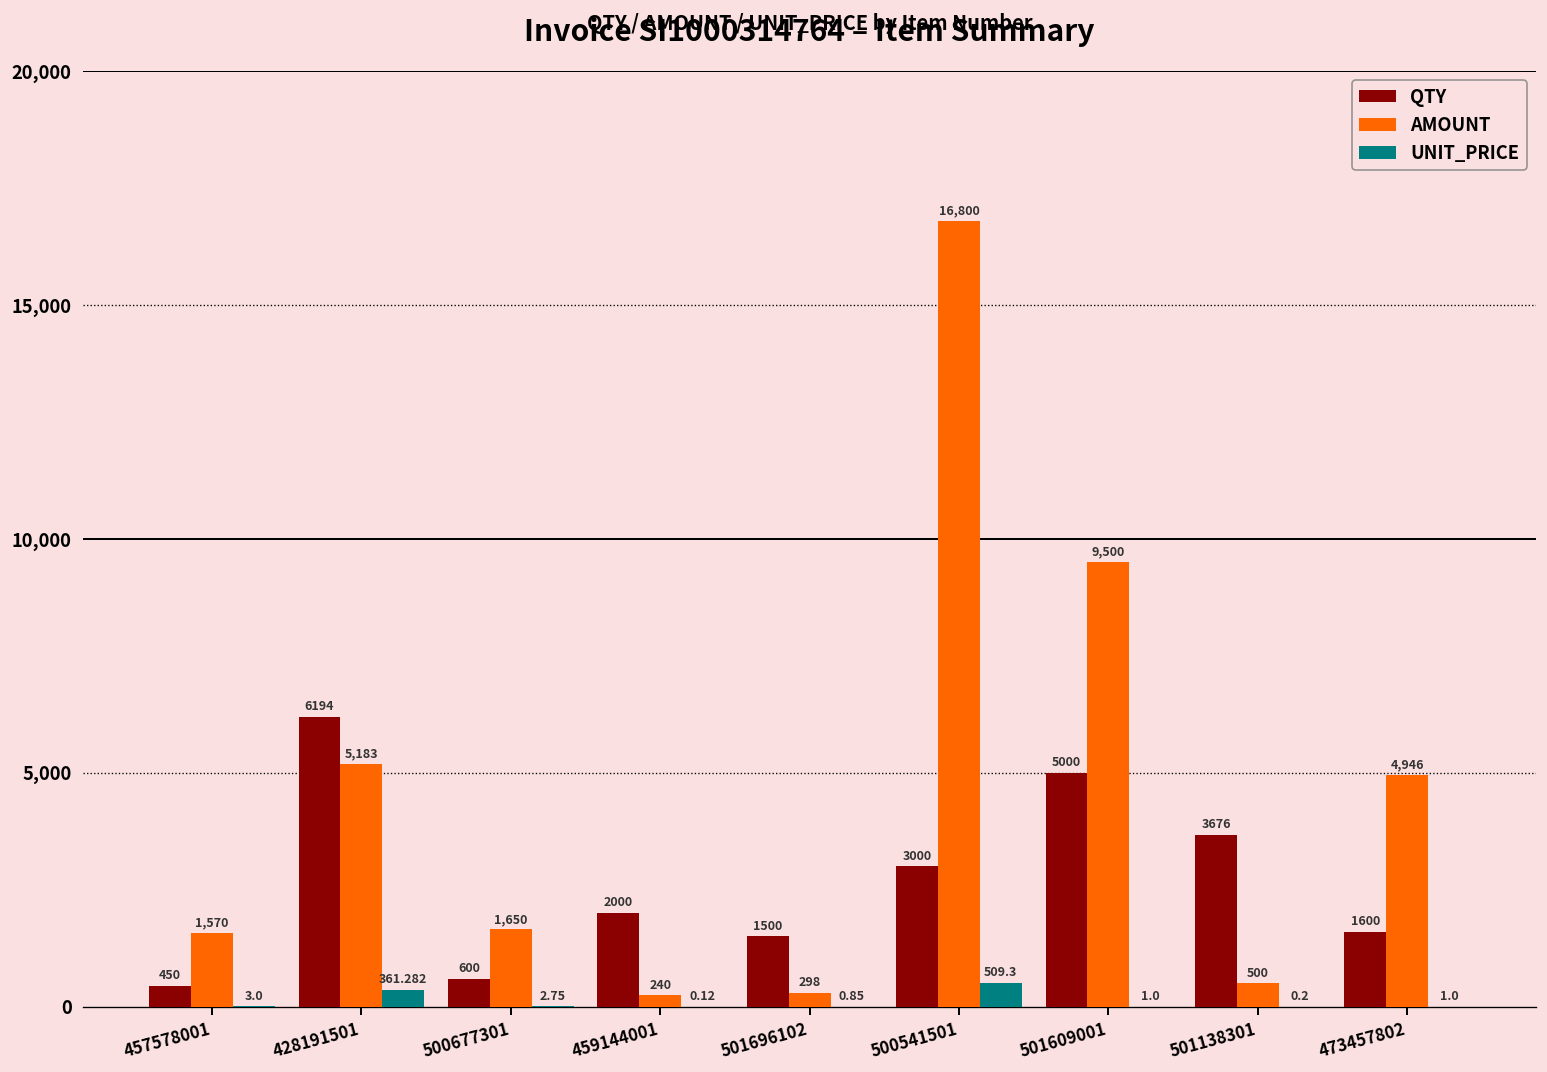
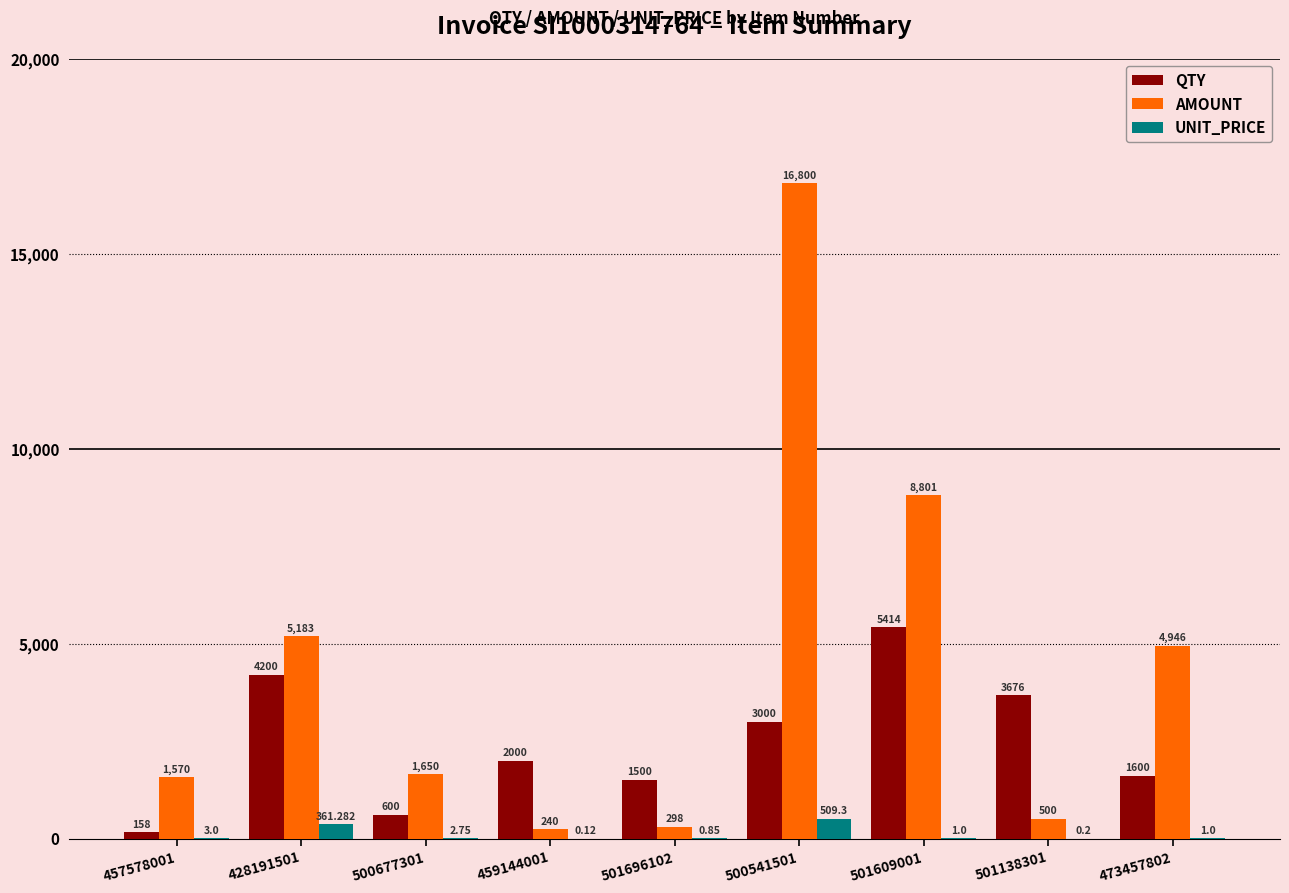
  {
    "QTY": {
-     "457578001": "450",
-     "428191501": "6194",
+     "457578001": "158",
+     "428191501": "4200",
      "500677301": "600",
      "459144001": "2000",
      "501696102": "1500",
      "500541501": "3000",
-     "501609001": "5000",
+     "501609001": "5414",
      "501138301": "3676",
      "473457802": "1600"
    },
    "AMOUNT": {
      "457578001": "1,570",
      "428191501": "5,183",
      "500677301": "1,650",
      "459144001": "240",
      "501696102": "298",
      "500541501": "16,800",
-     "501609001": "9,500",
+     "501609001": "8,801",
      "501138301": "500",
      "473457802": "4,946"
    },
    "UNIT_PRICE": {
      "457578001": "3.0",
      "428191501": "361.282",
      "500677301": "2.75",
      "459144001": "0.12",
      "501696102": "0.85",
      "500541501": "509.3",
      "501609001": "1.0",
      "501138301": "0.2",
      "473457802": "1.0"
    }
  }
